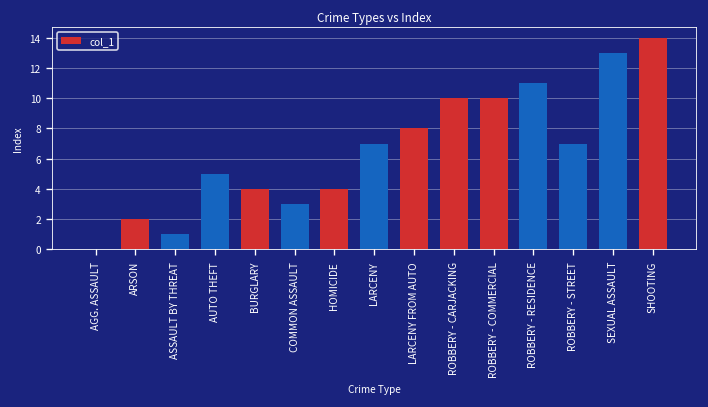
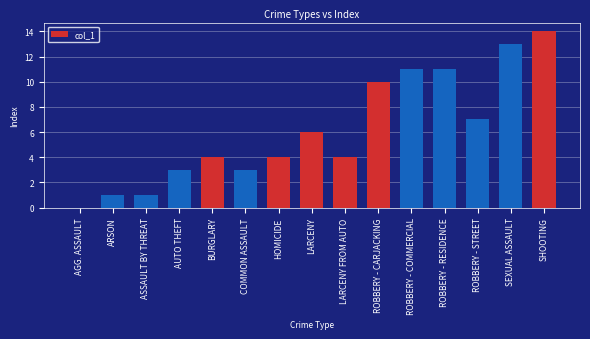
  {
    "AGG. ASSAULT": 0,
-   "ARSON": 2,
+   "ARSON": 1,
    "ASSAULT BY THREAT": 1,
-   "AUTO THEFT": 5,
+   "AUTO THEFT": 3,
    "BURGLARY": 4,
    "COMMON ASSAULT": 3,
    "HOMICIDE": 4,
-   "LARCENY": 7,
-   "LARCENY FROM AUTO": 8,
+   "LARCENY": 6,
+   "LARCENY FROM AUTO": 4,
    "ROBBERY - CARJACKING": 10,
-   "ROBBERY - COMMERCIAL": 10,
+   "ROBBERY - COMMERCIAL": 11,
    "ROBBERY - RESIDENCE": 11,
    "ROBBERY - STREET": 7,
    "SEXUAL ASSAULT": 13,
    "SHOOTING": 14
  }
